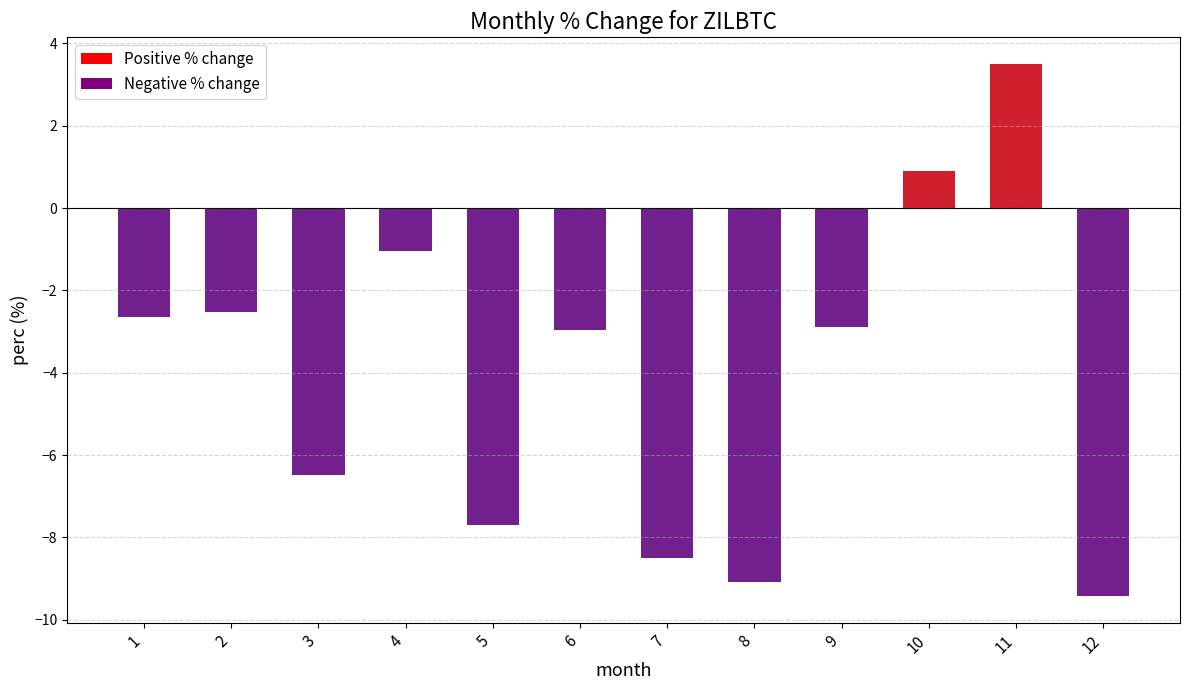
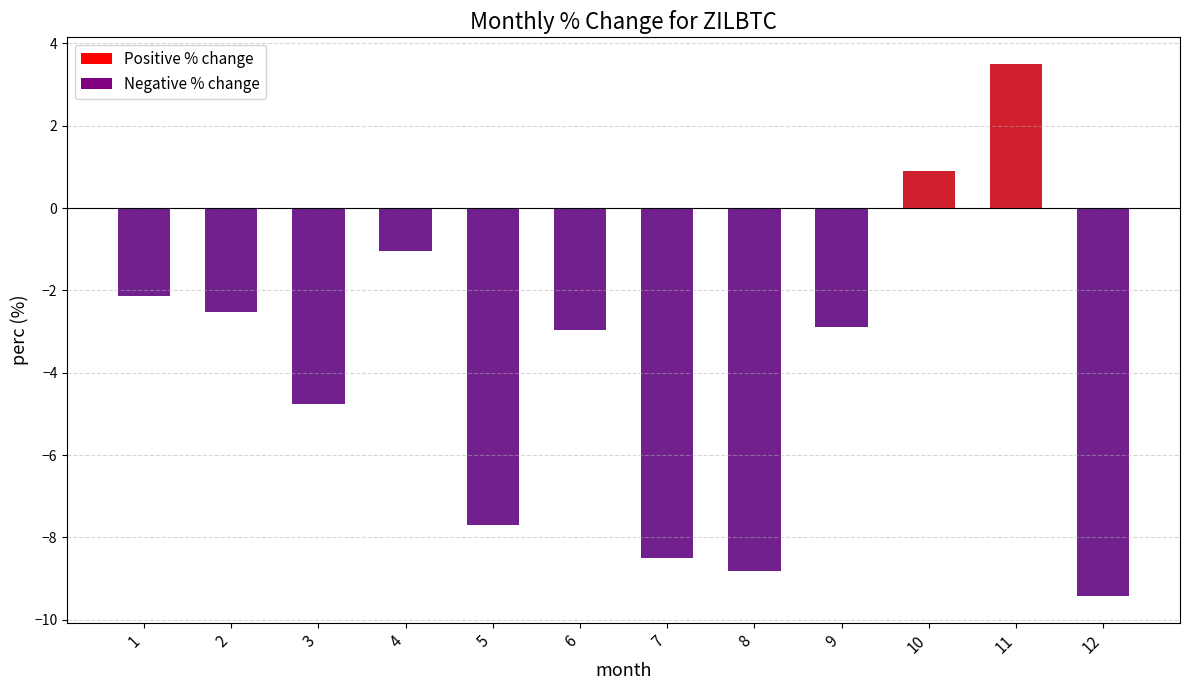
  {
-   "1": -2.6,
+   "1": -2.1,
    "2": -2.5,
-   "3": -6.5,
+   "3": -4.8,
    "4": -1.0,
    "5": -7.7,
    "6": -3.0,
    "7": -8.5,
-   "8": -9.1,
+   "8": -8.8,
    "9": -2.9,
    "10": 0.9,
    "11": 3.5,
    "12": -9.4
  }
